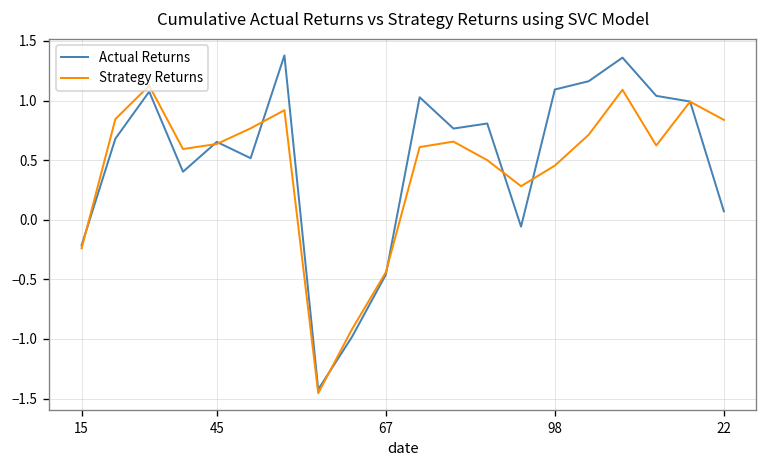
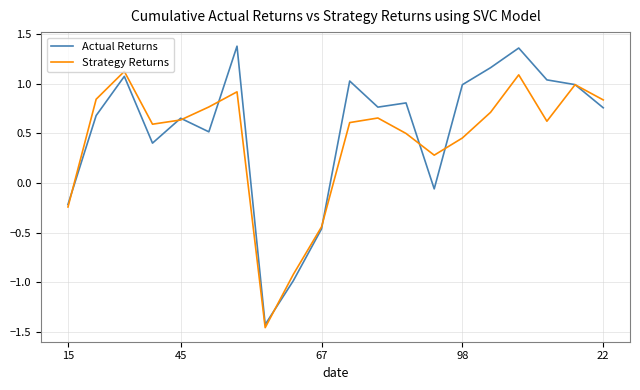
  {
    "Actual Returns": {
-     "98": 1.1,
-     "22": 0.1
+     "98": 1.0,
+     "22": 0.8
    },
    "Strategy Returns": {
      "98": 0.5,
      "22": 0.8
    }
  }
